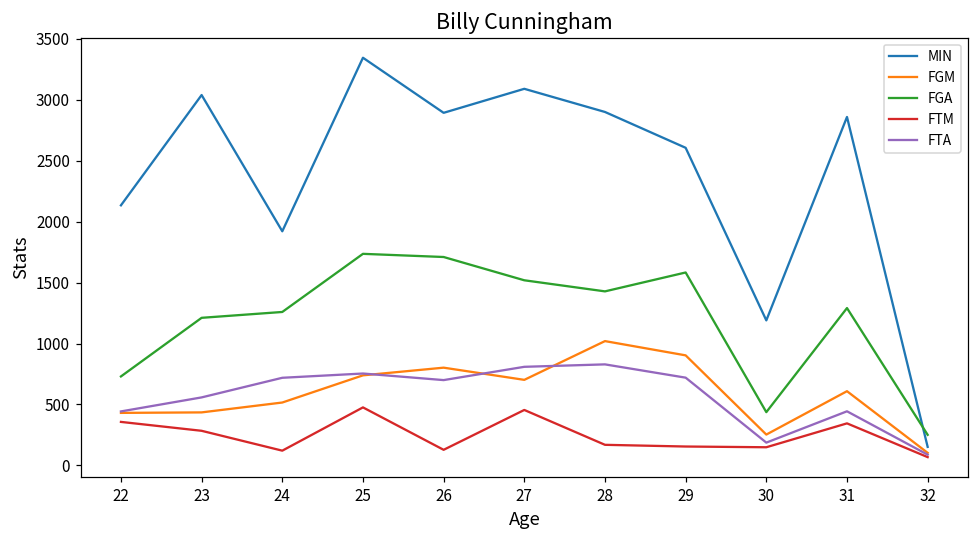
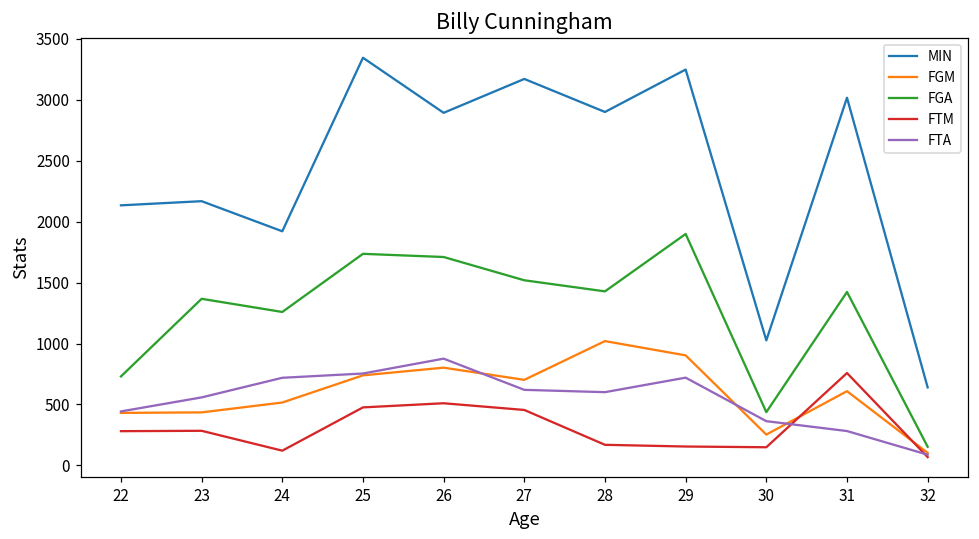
  {
    "MIN": {
      "22": 2130,
-     "23": 3040,
+     "23": 2170,
      "24": 1920,
      "25": 3350,
      "26": 2890,
-     "27": 3090,
+     "27": 3170,
      "28": 2900,
-     "29": 2610,
-     "30": 1190,
-     "31": 2860,
-     "32": 150
+     "29": 3250,
+     "30": 1030,
+     "31": 3020,
+     "32": 640
    },
    "FGM": {
      "23": 440,
      "24": 520,
      "26": 800,
      "27": 700,
      "28": 1020,
      "29": 900,
      "30": 250,
      "31": 610
    },
    "FGA": {
      "22": 730,
-     "23": 1210,
+     "23": 1370,
      "24": 1260,
      "25": 1740,
      "26": 1710,
      "27": 1520,
      "28": 1430,
-     "29": 1580,
+     "29": 1900,
      "30": 440,
-     "31": 1290,
-     "32": 250
+     "31": 1420,
+     "32": 150
    },
    "FTM": {
-     "22": 360,
+     "22": 280,
      "23": 280,
      "24": 120,
      "25": 480,
-     "26": 130,
+     "26": 510,
      "27": 460,
      "28": 170,
      "29": 160,
      "30": 150,
-     "31": 350
+     "31": 760
    },
    "FTA": {
      "23": 560,
      "24": 720,
-     "26": 700,
-     "27": 810,
-     "28": 830,
+     "26": 880,
+     "27": 620,
+     "28": 600,
      "29": 720,
-     "30": 190,
-     "31": 440
+     "30": 360,
+     "31": 280
    }
  }
